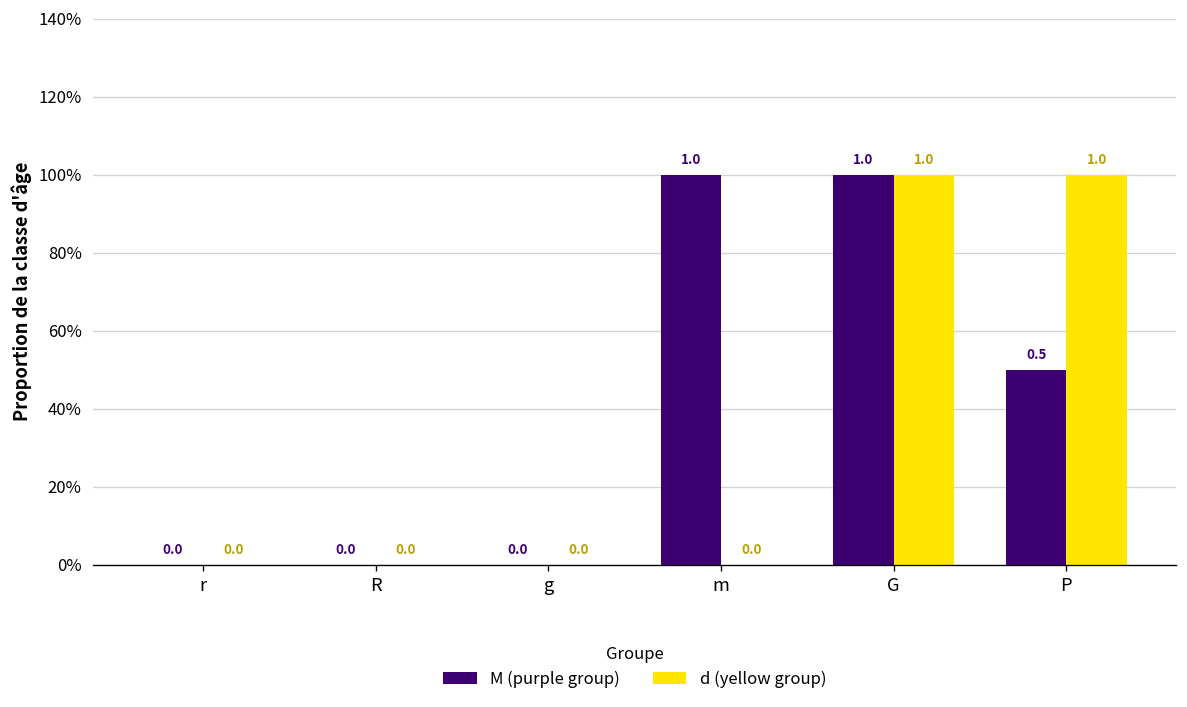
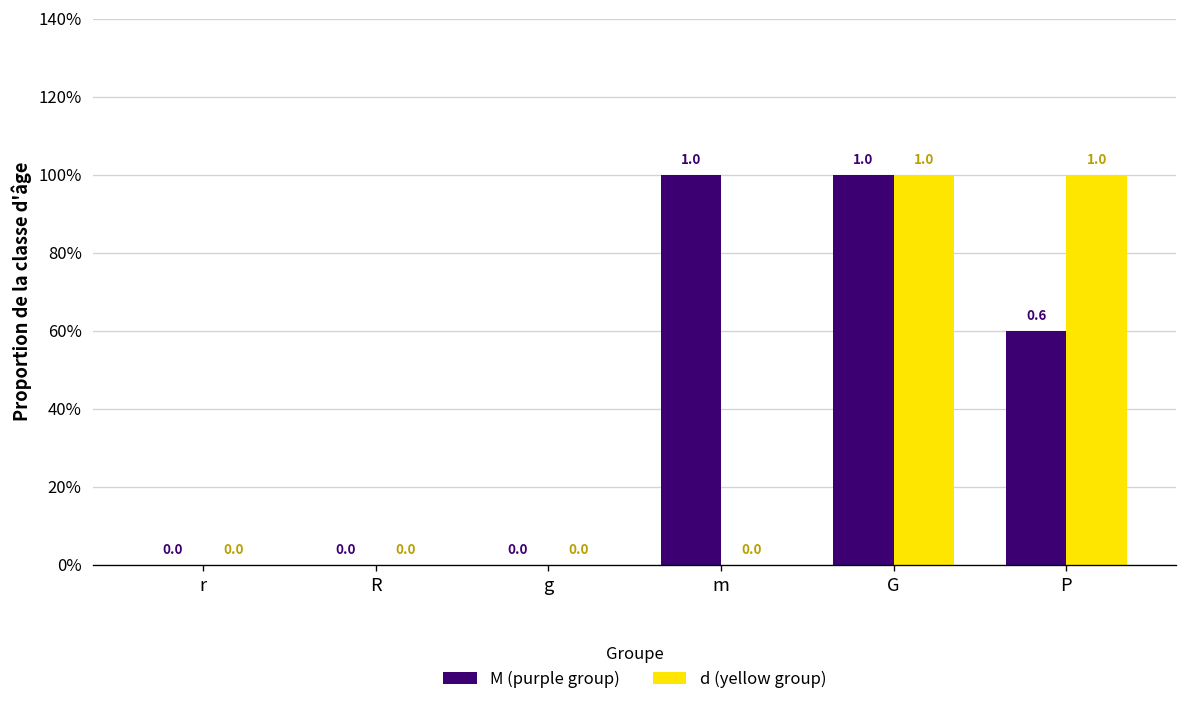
  {
    "M (purple group)": {
      "r": 0.0,
      "R": 0.0,
      "g": 0.0,
      "m": 1.0,
      "G": 1.0,
-     "P": 0.5
+     "P": 0.6
    },
    "d (yellow group)": {
      "r": 0.0,
      "R": 0.0,
      "g": 0.0,
      "m": 0.0,
      "G": 1.0,
      "P": 1.0
    }
  }
